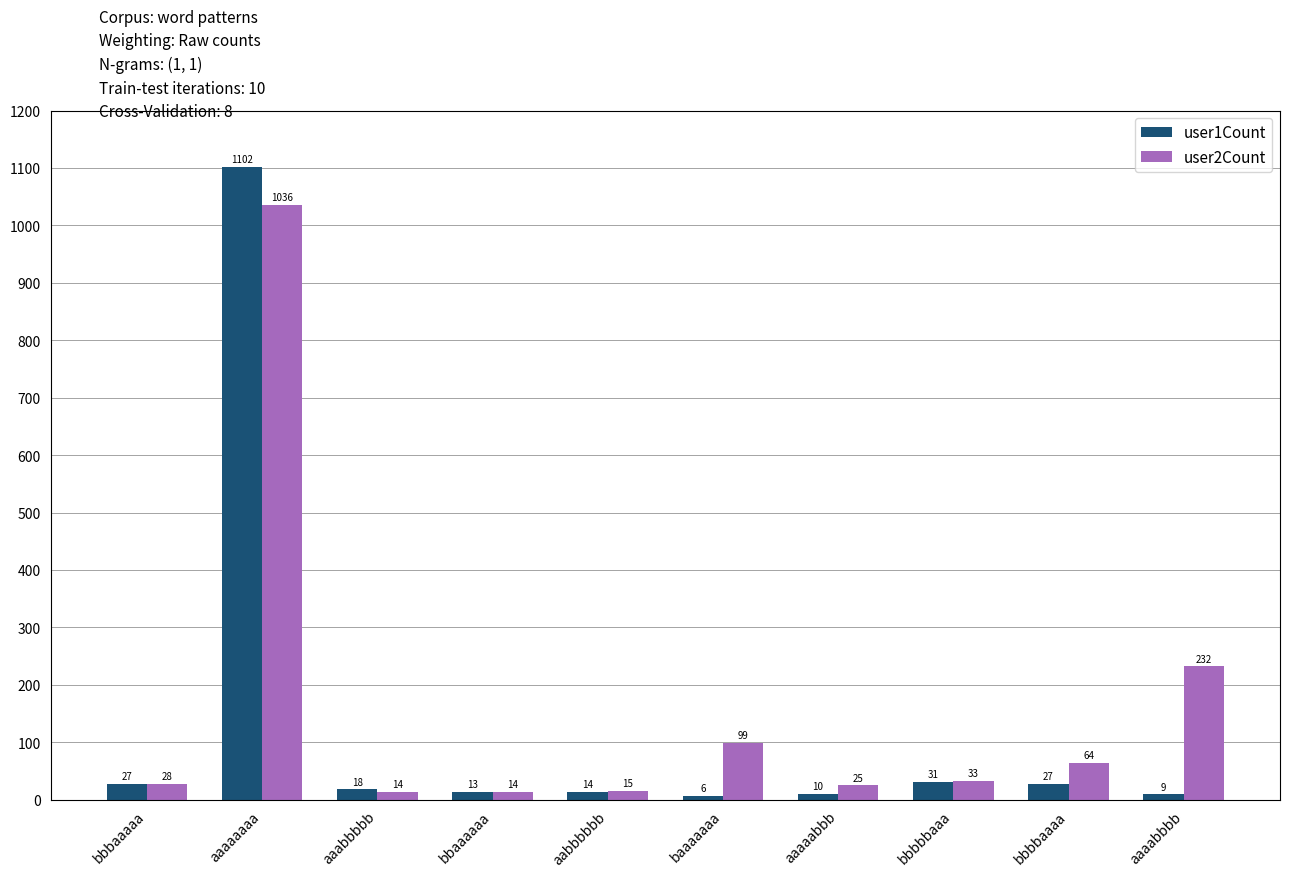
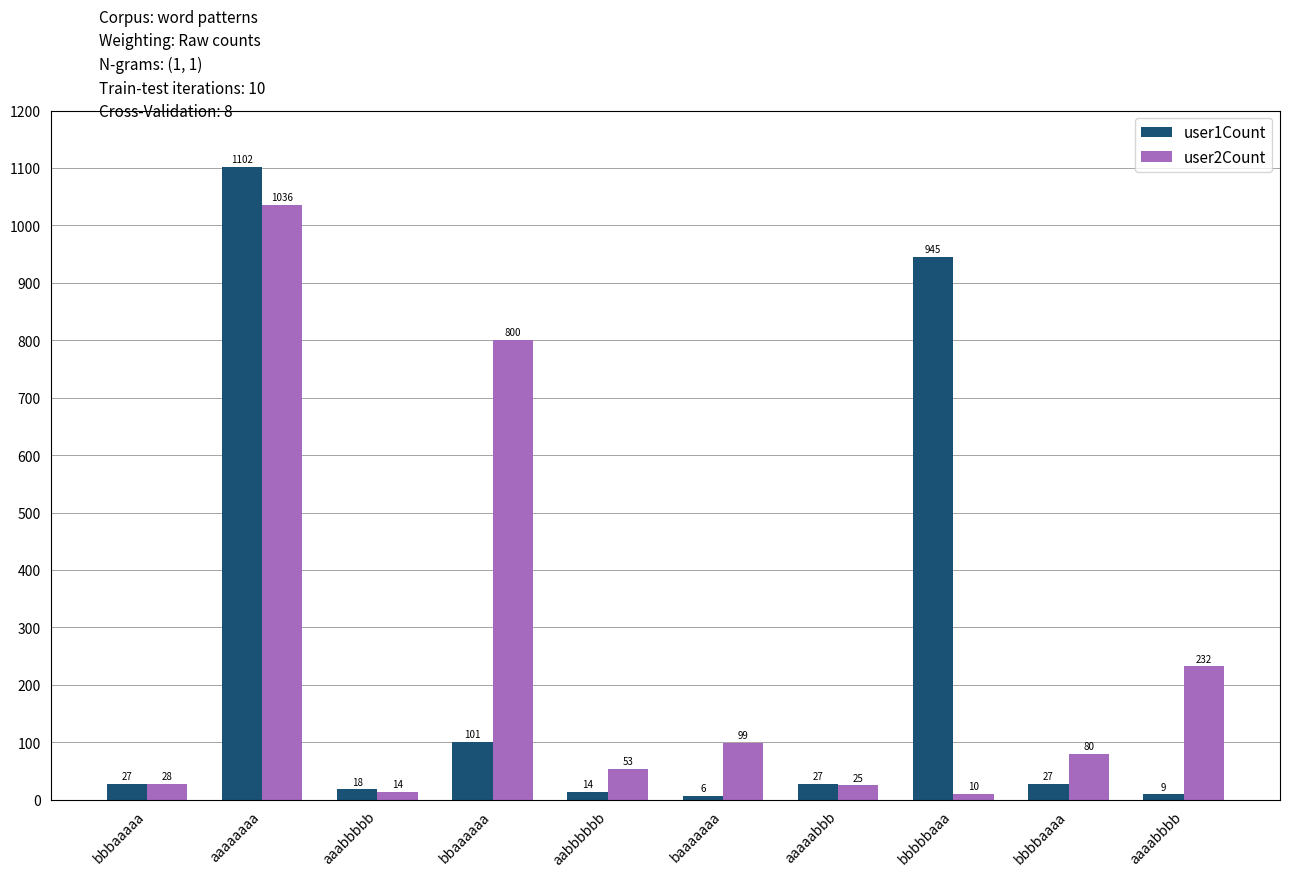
  {
    "user1Count": {
      "bbbaaaaa": 27,
      "aaaaaaaa": 1102,
      "aaabbbbb": 18,
-     "bbaaaaaa": 13,
+     "bbaaaaaa": 101,
      "aabbbbbb": 14,
      "baaaaaaa": 6,
-     "aaaaabbb": 10,
-     "bbbbbaaa": 31,
+     "aaaaabbb": 27,
+     "bbbbbaaa": 945,
      "bbbbaaaa": 27,
      "aaaabbbb": 9
    },
    "user2Count": {
      "bbbaaaaa": 28,
      "aaaaaaaa": 1036,
      "aaabbbbb": 14,
-     "bbaaaaaa": 14,
-     "aabbbbbb": 15,
+     "bbaaaaaa": 800,
+     "aabbbbbb": 53,
      "baaaaaaa": 99,
      "aaaaabbb": 25,
-     "bbbbbaaa": 33,
-     "bbbbaaaa": 64,
+     "bbbbbaaa": 10,
+     "bbbbaaaa": 80,
      "aaaabbbb": 232
    }
  }
